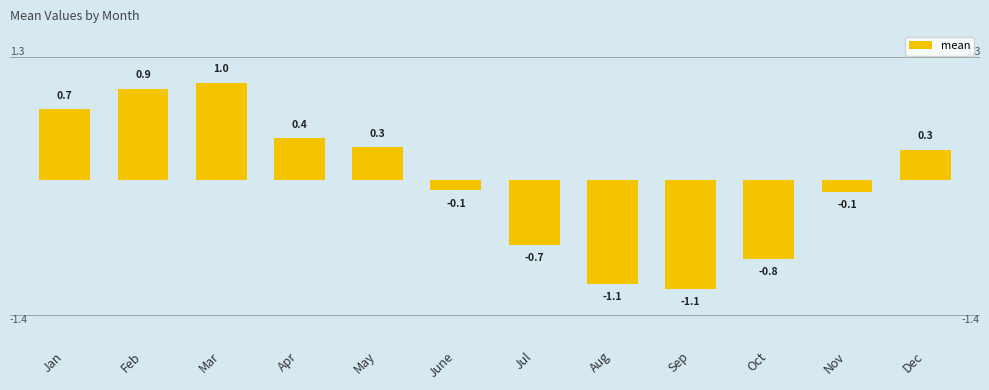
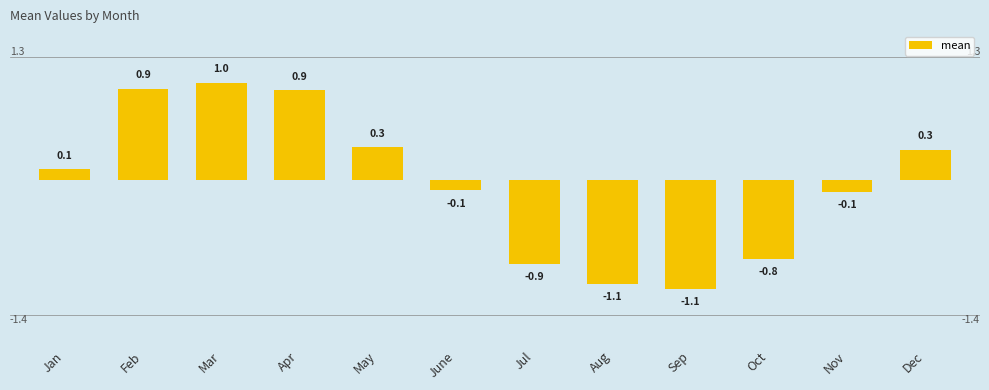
  {
-   "Jan": 0.7,
+   "Jan": 0.1,
    "Feb": 0.9,
    "Mar": 1.0,
-   "Apr": 0.4,
+   "Apr": 0.9,
    "May": 0.3,
    "June": -0.1,
-   "Jul": -0.7,
+   "Jul": -0.9,
    "Aug": -1.1,
    "Sep": -1.1,
    "Oct": -0.8,
    "Nov": -0.1,
    "Dec": 0.3
  }
